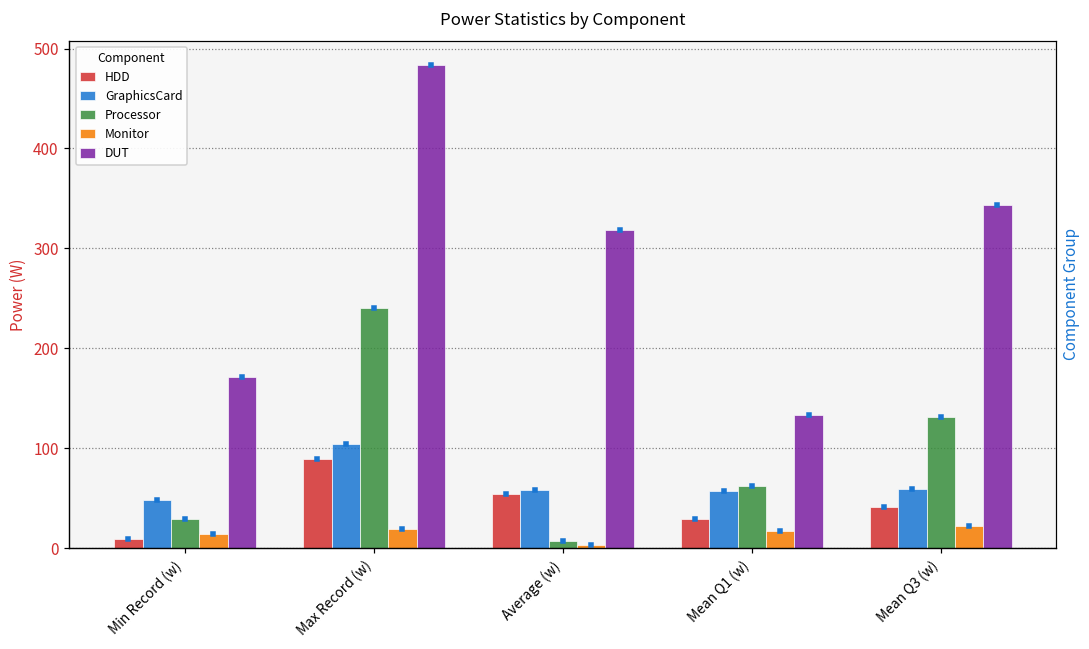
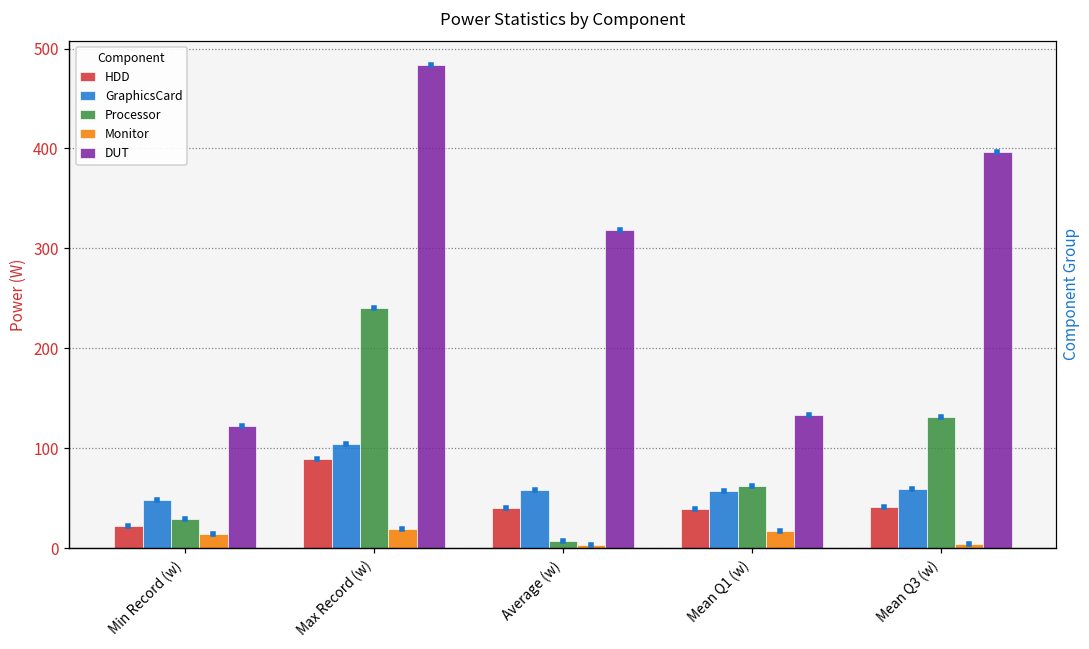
  {
    "HDD": {
-     "Min Record (w)": 10,
+     "Min Record (w)": 20,
      "Max Record (w)": 90,
-     "Average (w)": 50,
-     "Mean Q1 (w)": 30,
+     "Average (w)": 40,
+     "Mean Q1 (w)": 40,
      "Mean Q3 (w)": 40
    },
    "Processor": {
      "Min Record (w)": 30,
      "Max Record (w)": 240,
      "Average (w)": 10,
      "Mean Q1 (w)": 60,
      "Mean Q3 (w)": 130
    },
    "Monitor": {
      "Min Record (w)": 10,
      "Max Record (w)": 20,
      "Average (w)": 0,
      "Mean Q1 (w)": 20,
-     "Mean Q3 (w)": 20
+     "Mean Q3 (w)": 0
    },
    "DUT": {
-     "Min Record (w)": 170,
+     "Min Record (w)": 120,
      "Max Record (w)": 480,
      "Average (w)": 320,
      "Mean Q1 (w)": 130,
-     "Mean Q3 (w)": 340
+     "Mean Q3 (w)": 400
    }
  }
